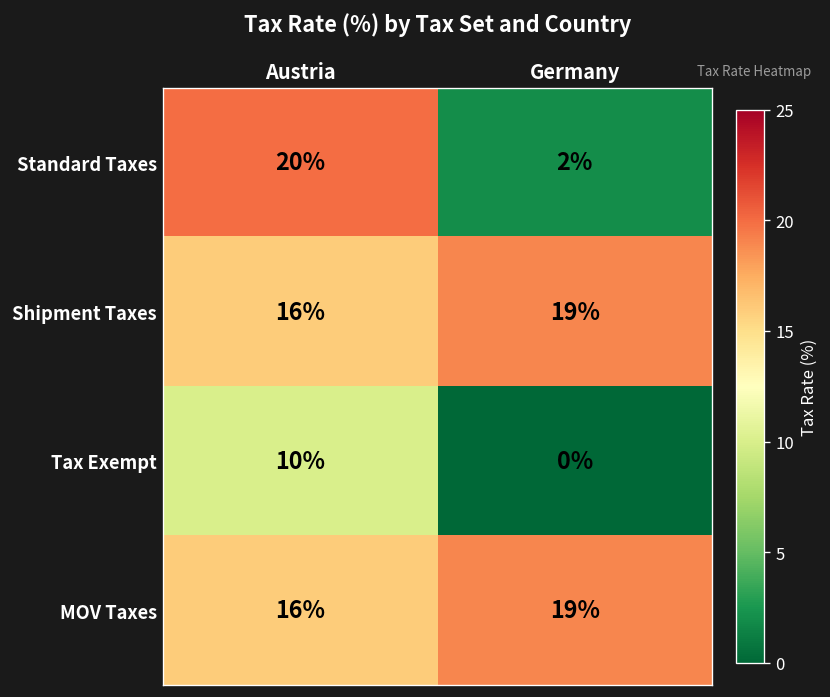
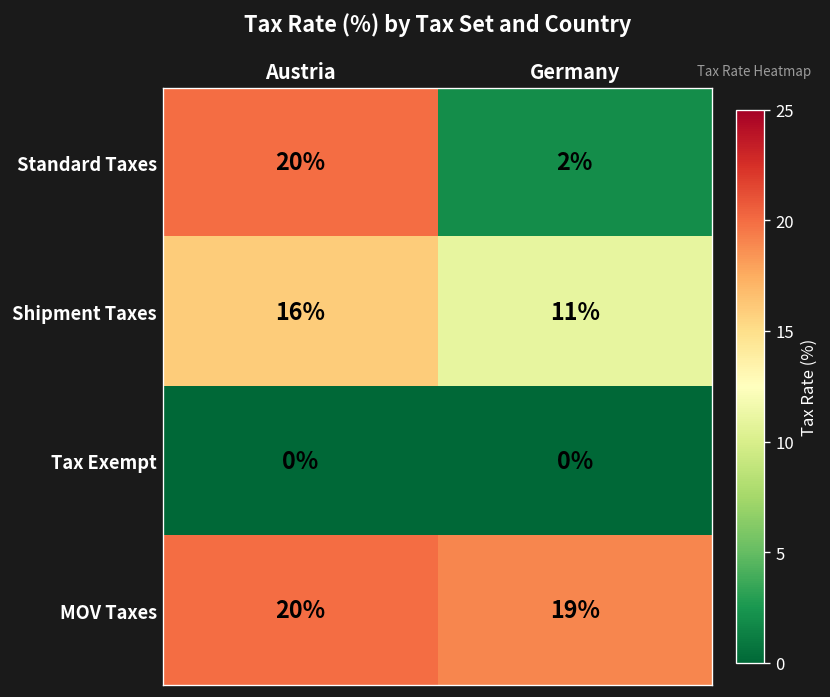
  {
    "Standard Taxes": {
      "Austria": "20%",
      "Germany": "2%"
    },
    "Shipment Taxes": {
      "Austria": "16%",
-     "Germany": "19%"
+     "Germany": "11%"
    },
    "Tax Exempt": {
-     "Austria": "10%",
+     "Austria": "0%",
      "Germany": "0%"
    },
    "MOV Taxes": {
-     "Austria": "16%",
+     "Austria": "20%",
      "Germany": "19%"
    }
  }
